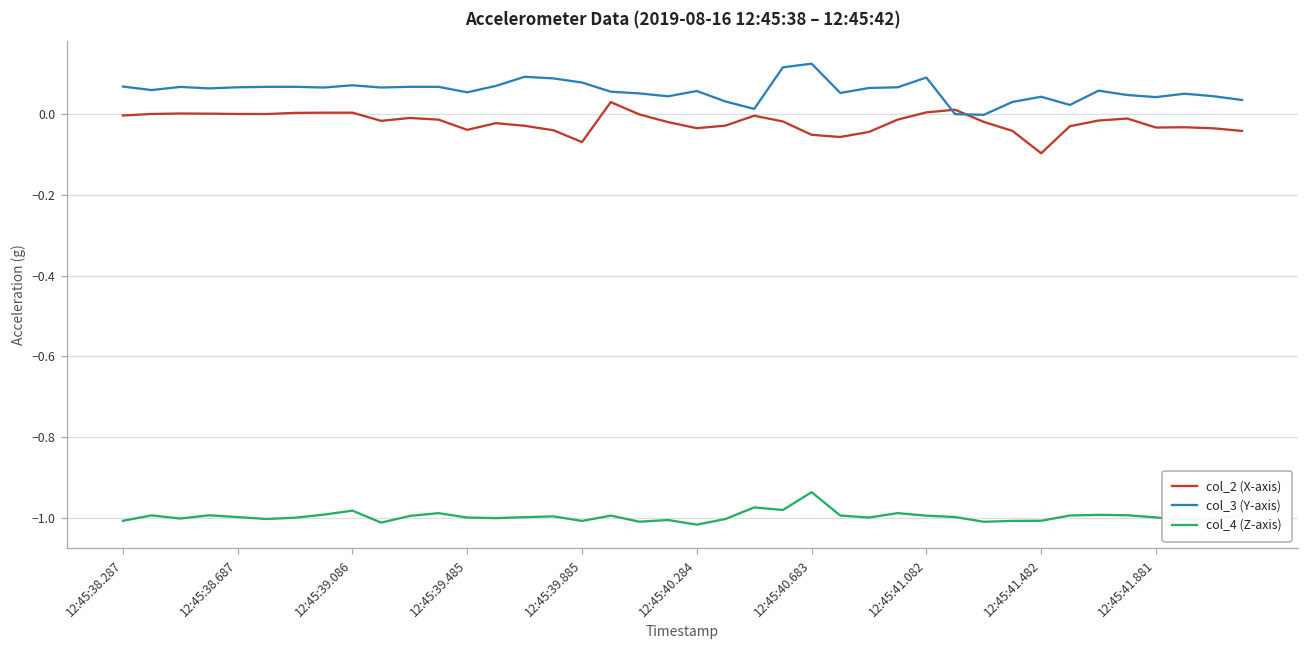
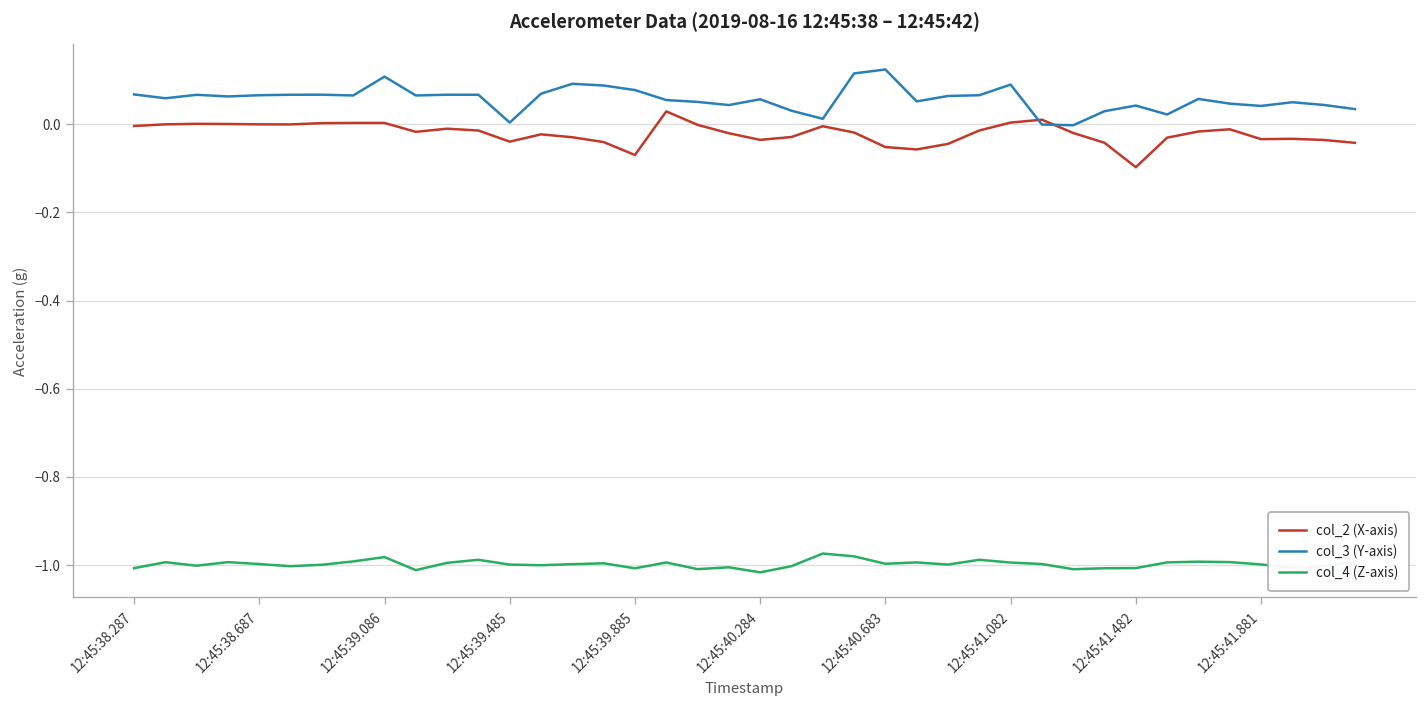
  {
    "col_2 (X-axis)": {
      "12:45:38.287": 0.00,
      "12:45:38.687": 0.00,
      "12:45:39.086": 0.00,
      "12:45:39.485": -0.04,
      "12:45:39.885": -0.07,
      "12:45:40.284": -0.04,
      "12:45:40.683": -0.05,
      "12:45:41.082": 0.00,
      "12:45:41.482": -0.10,
      "12:45:41.881": -0.03
    },
    "col_3 (Y-axis)": {
      "12:45:38.287": 0.07,
      "12:45:38.687": 0.07,
-     "12:45:39.086": 0.07,
-     "12:45:39.485": 0.05,
+     "12:45:39.086": 0.11,
+     "12:45:39.485": 0.00,
      "12:45:39.885": 0.08,
      "12:45:40.284": 0.06,
      "12:45:40.683": 0.12,
      "12:45:41.082": 0.09,
      "12:45:41.482": 0.04,
      "12:45:41.881": 0.04
    },
    "col_4 (Z-axis)": {
      "12:45:38.287": -1.01,
      "12:45:38.687": -1.00,
      "12:45:39.086": -0.98,
      "12:45:39.485": -1.00,
      "12:45:39.885": -1.01,
      "12:45:40.284": -1.02,
-     "12:45:40.683": -0.94,
+     "12:45:40.683": -1.00,
      "12:45:41.082": -0.99,
      "12:45:41.482": -1.01,
      "12:45:41.881": -1.00
    }
  }
